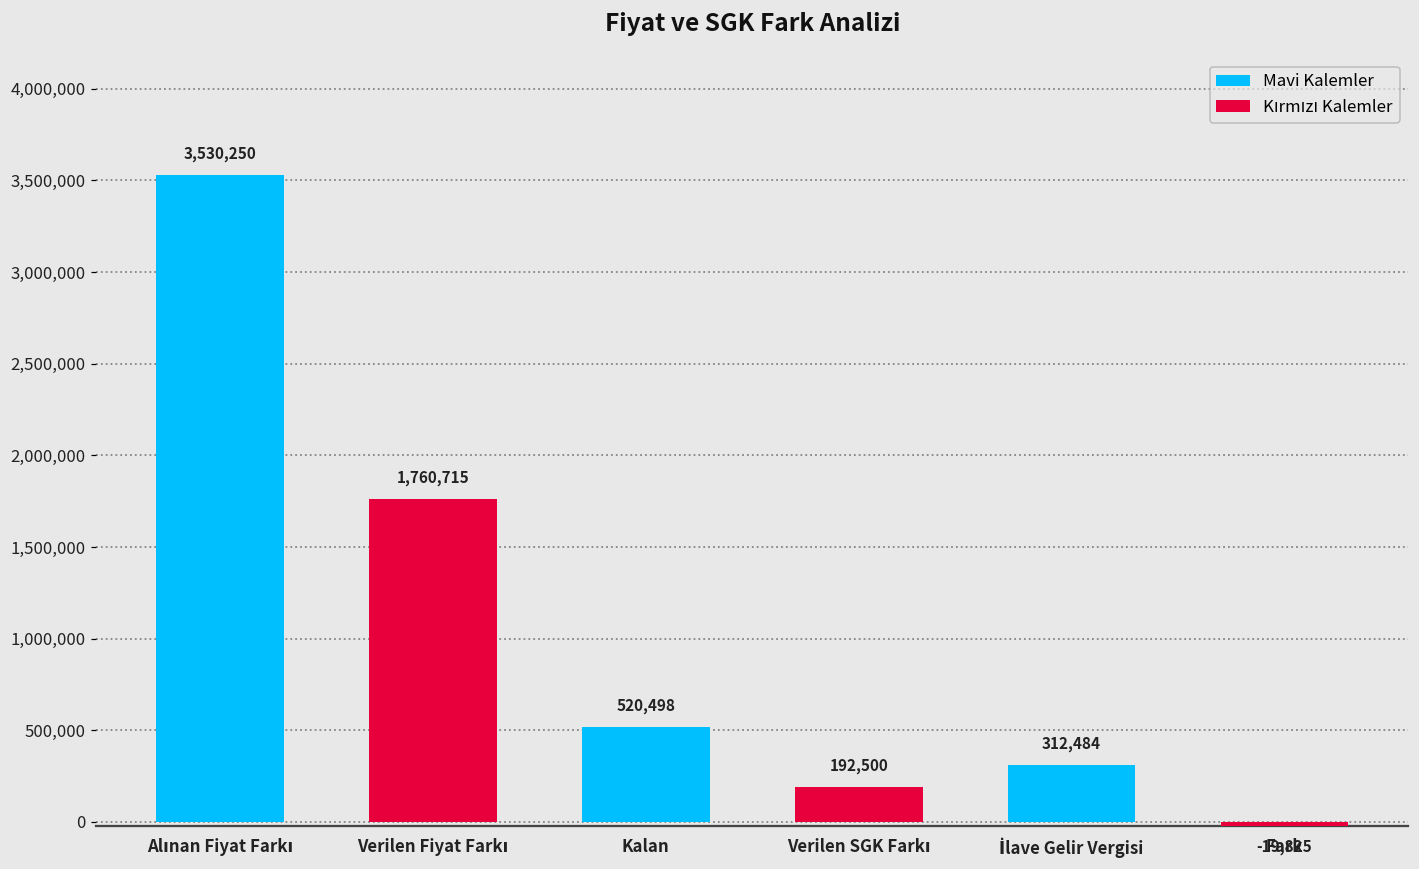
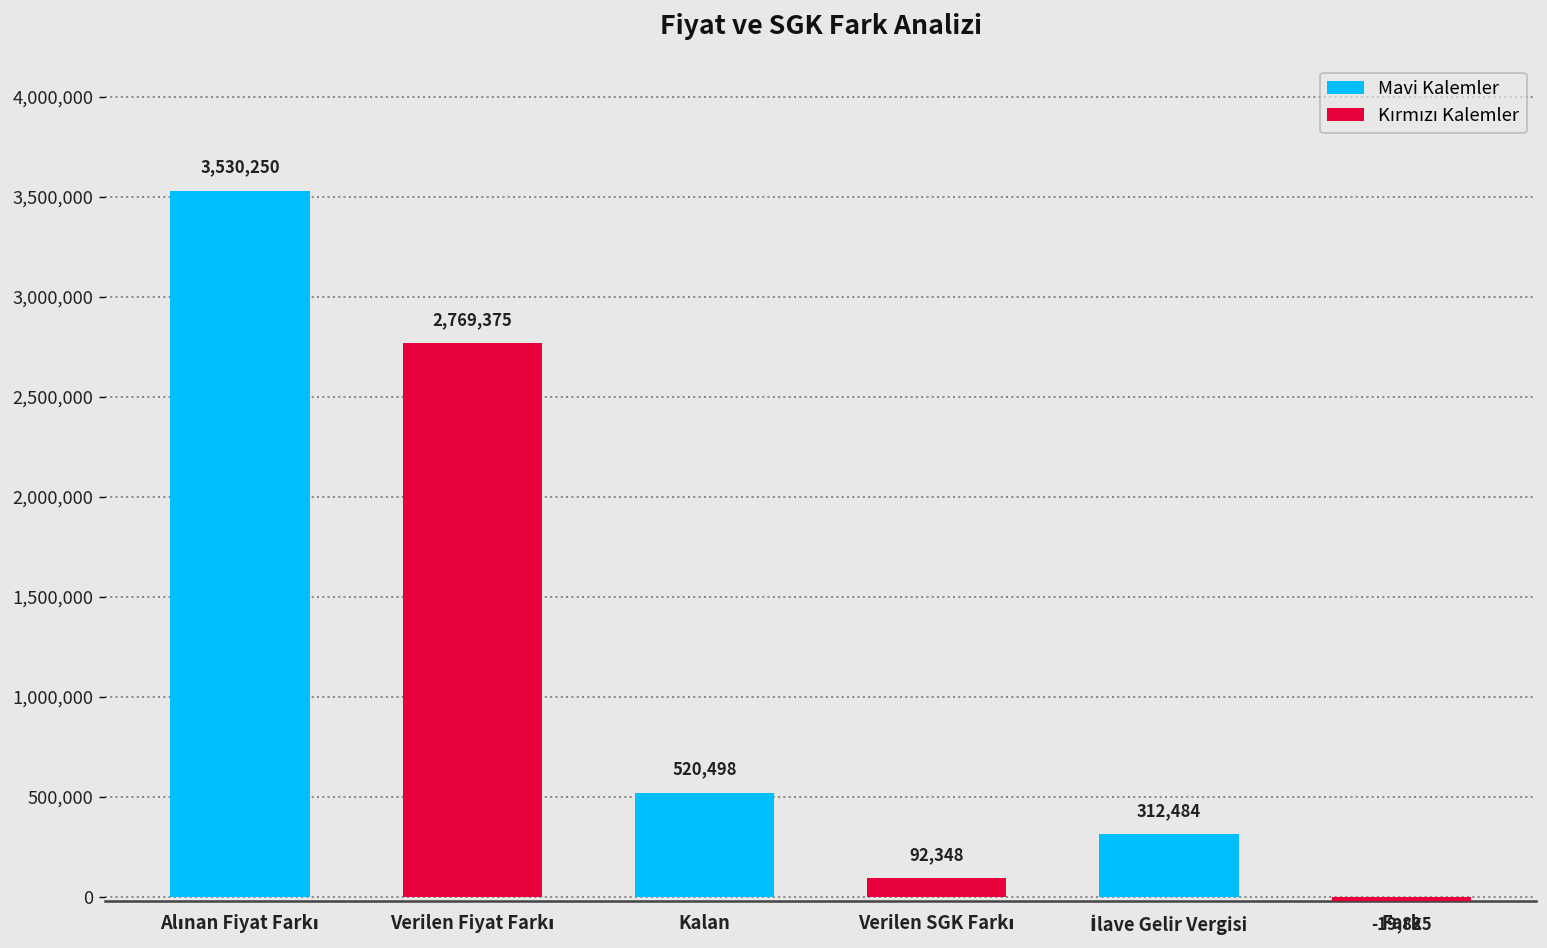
  {
    "Alınan Fiyat Farkı": "3,530,250",
-   "Verilen Fiyat Farkı": "1,760,715",
+   "Verilen Fiyat Farkı": "2,769,375",
    "Kalan": "520,498",
-   "Verilen SGK Farkı": "192,500",
+   "Verilen SGK Farkı": "92,348",
    "İlave Gelir Vergisi": "312,484",
    "Fark": "-19,825"
  }
